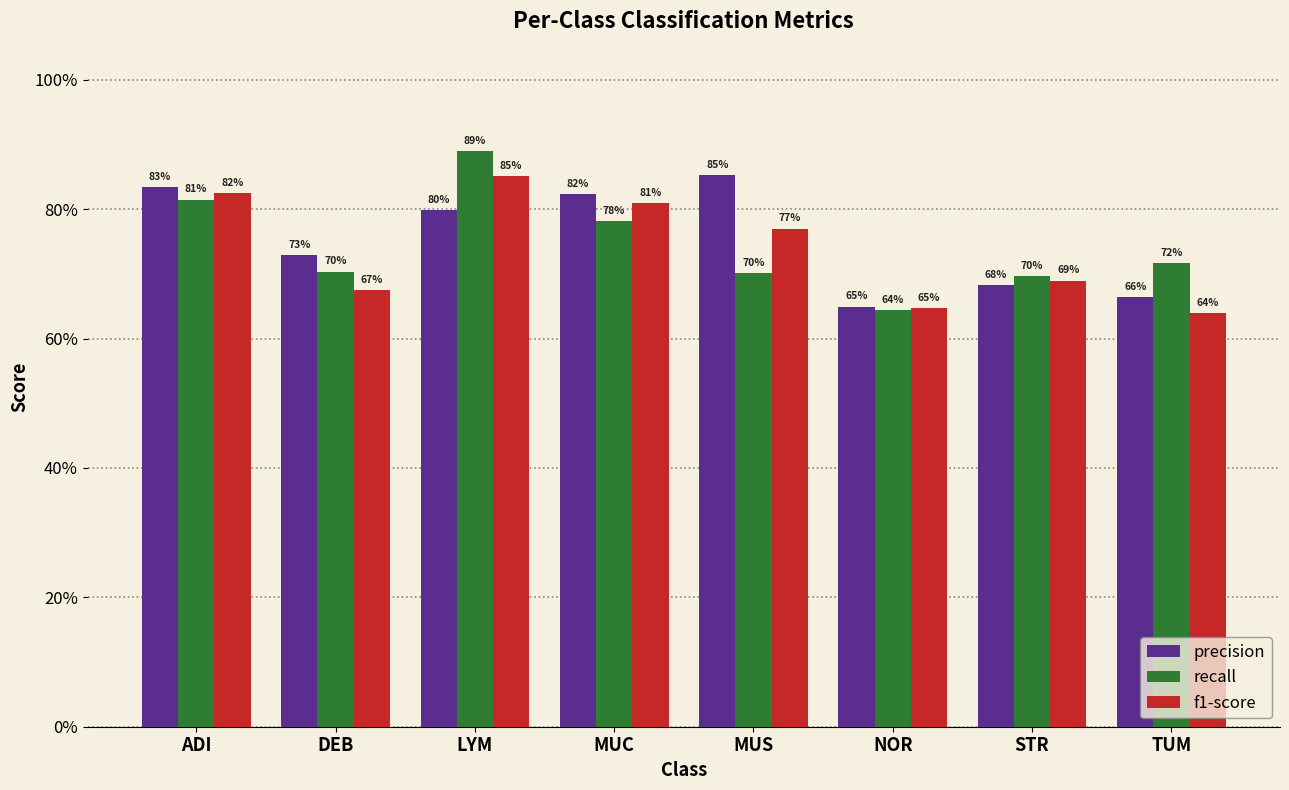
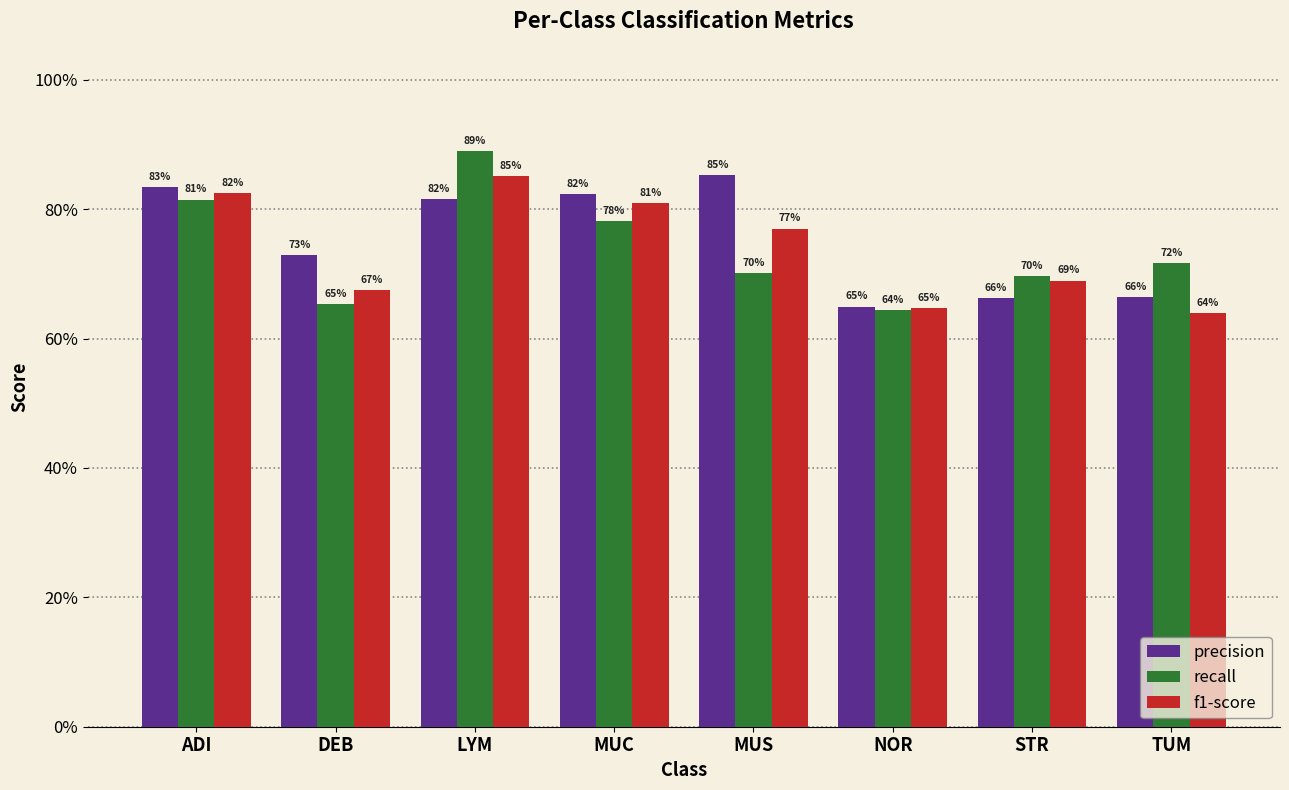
  {
    "precision": {
      "ADI": "83%",
      "DEB": "73%",
-     "LYM": "80%",
+     "LYM": "82%",
      "MUC": "82%",
      "MUS": "85%",
      "NOR": "65%",
-     "STR": "68%",
+     "STR": "66%",
      "TUM": "66%"
    },
    "recall": {
      "ADI": "81%",
-     "DEB": "70%",
+     "DEB": "65%",
      "LYM": "89%",
      "MUC": "78%",
      "MUS": "70%",
      "NOR": "64%",
      "STR": "70%",
      "TUM": "72%"
    },
    "f1-score": {
      "ADI": "82%",
      "DEB": "67%",
      "LYM": "85%",
      "MUC": "81%",
      "MUS": "77%",
      "NOR": "65%",
      "STR": "69%",
      "TUM": "64%"
    }
  }
